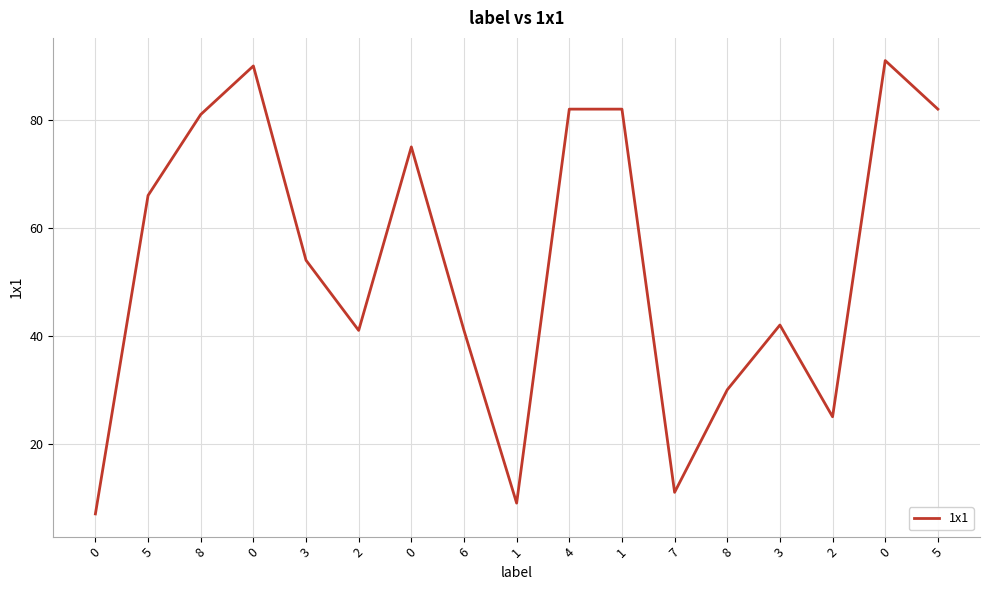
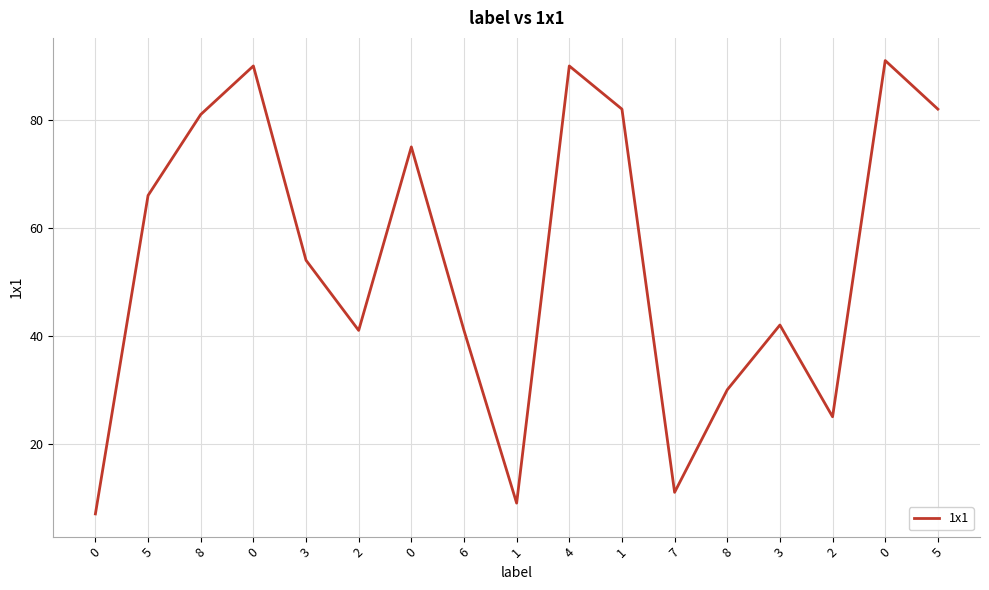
  {
    "6": 41,
-   "4": 82,
+   "4": 90,
    "7": 11
  }
